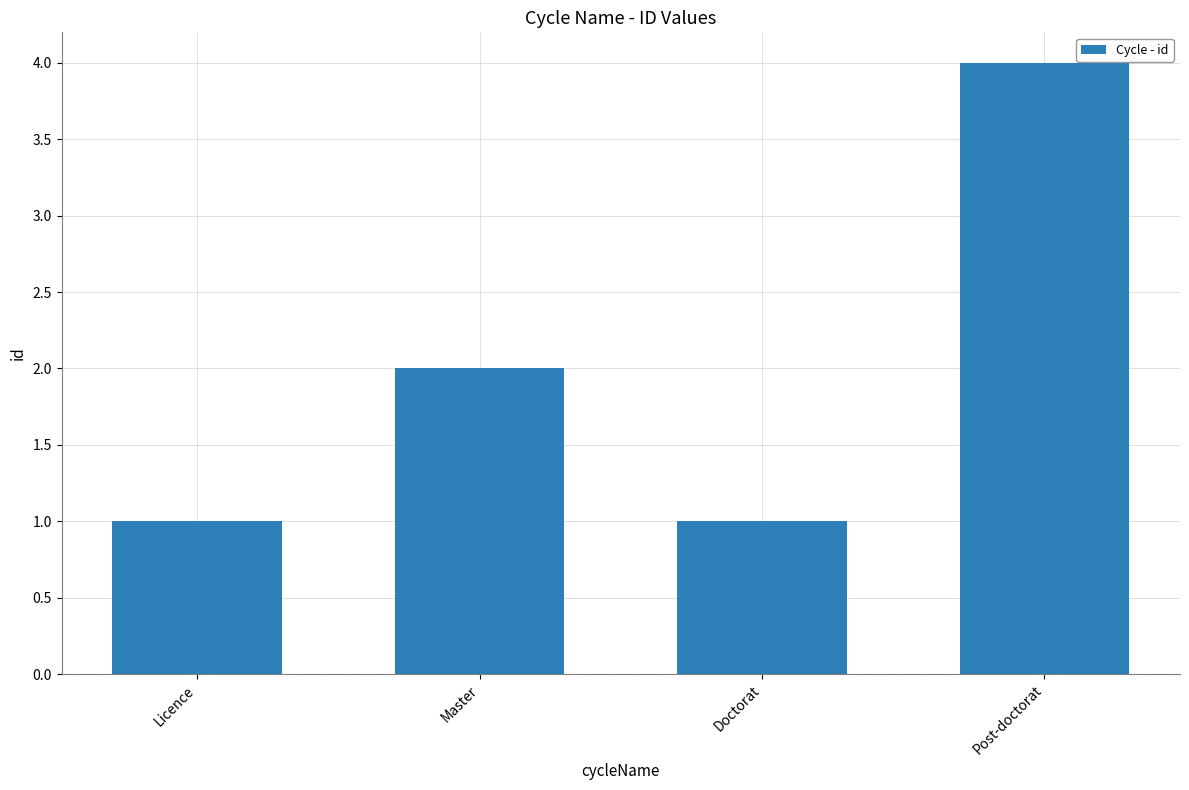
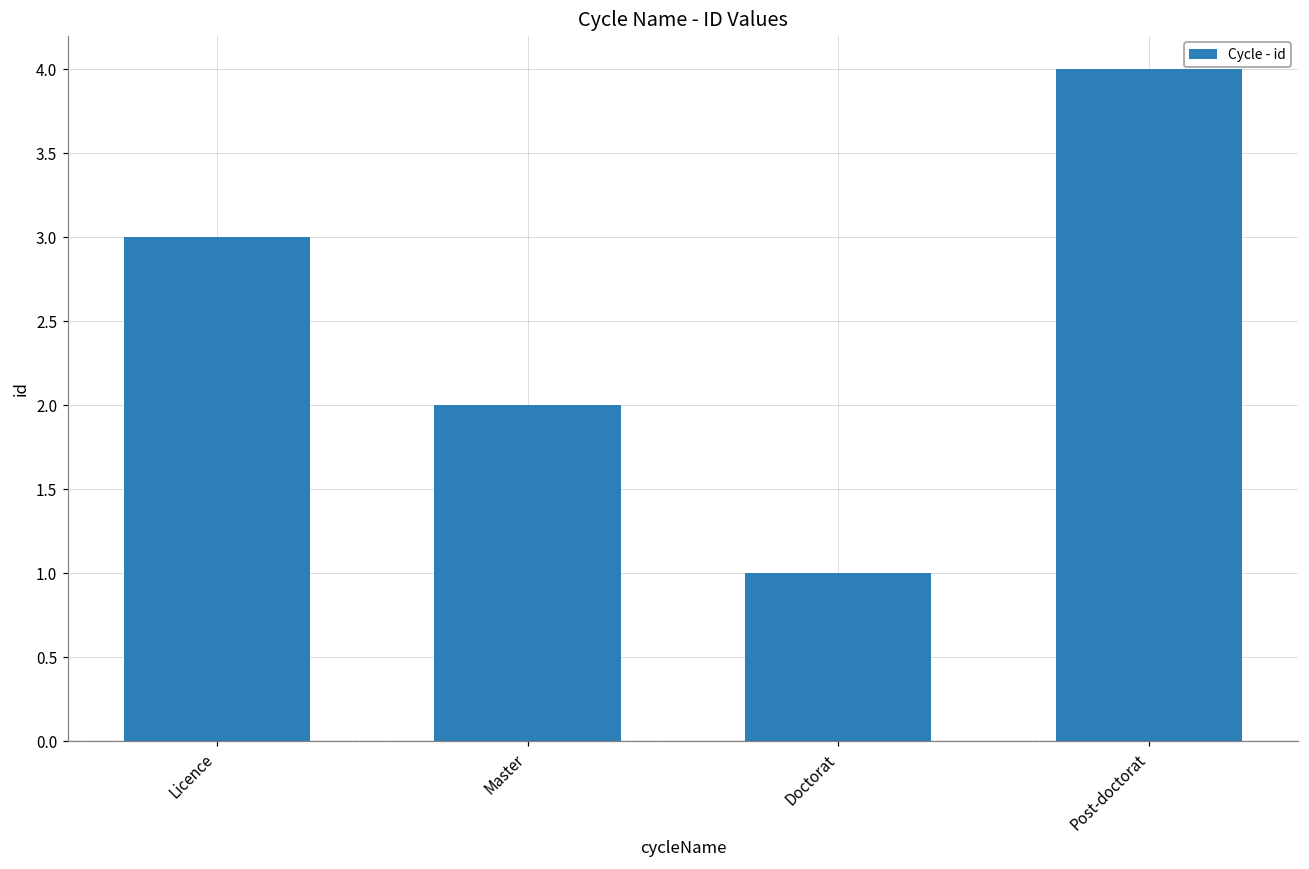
  {
-   "Licence": 1,
+   "Licence": 3,
    "Master": 2,
    "Doctorat": 1,
    "Post-doctorat": 4
  }
